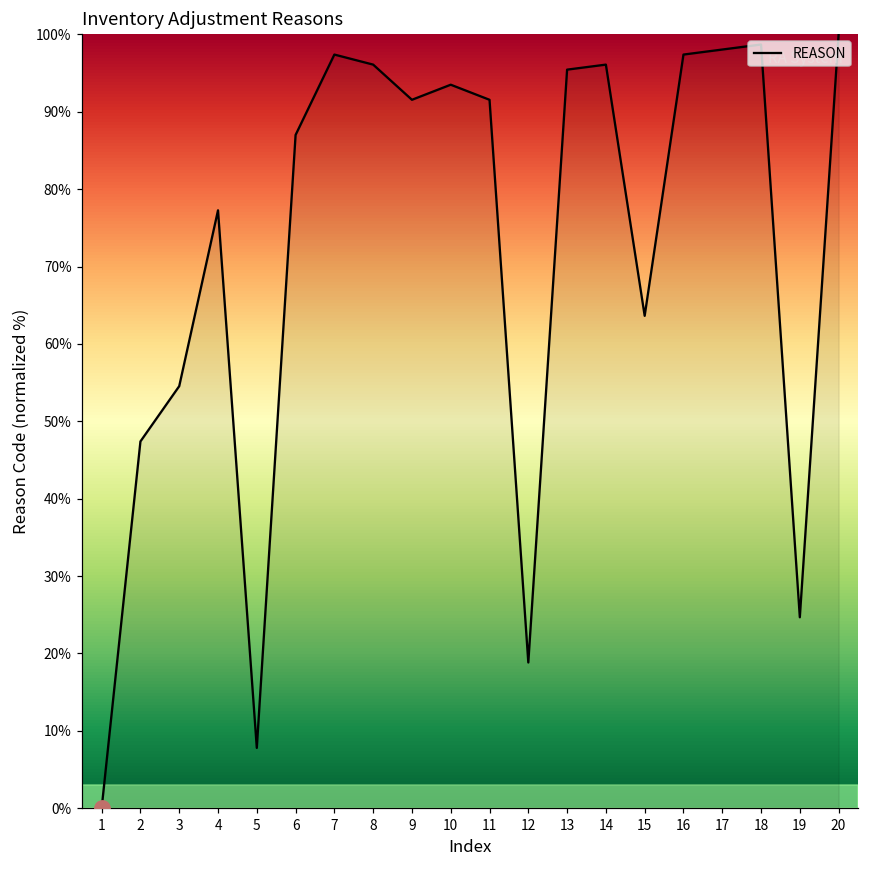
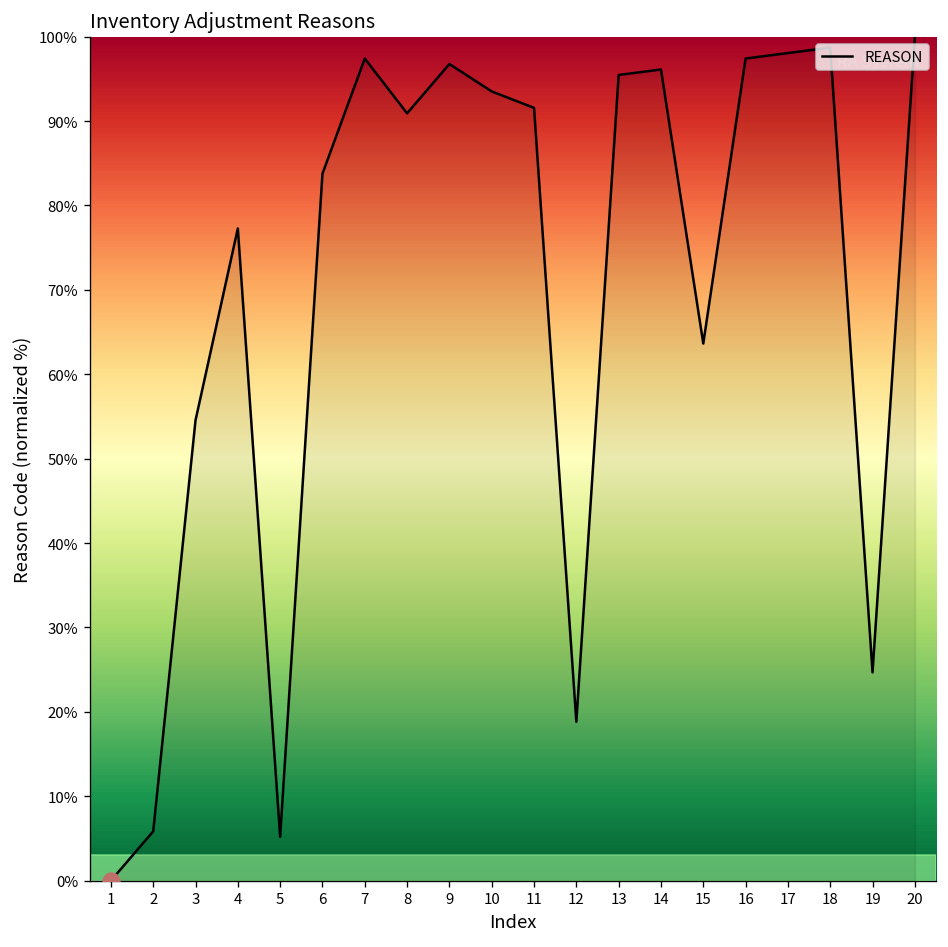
  {
    "REASON": {
-     "2": "47%",
+     "2": "6%",
      "3": "55%",
      "4": "77%",
-     "5": "8%",
-     "6": "87%",
+     "5": "5%",
+     "6": "84%",
      "7": "97%",
-     "8": "96%",
-     "9": "92%",
+     "8": "91%",
+     "9": "97%",
      "10": "94%",
      "11": "92%",
      "12": "19%",
      "13": "95%",
      "14": "96%",
      "15": "64%",
      "16": "97%",
      "17": "98%",
      "19": "25%",
      "20": "100%"
    }
  }
